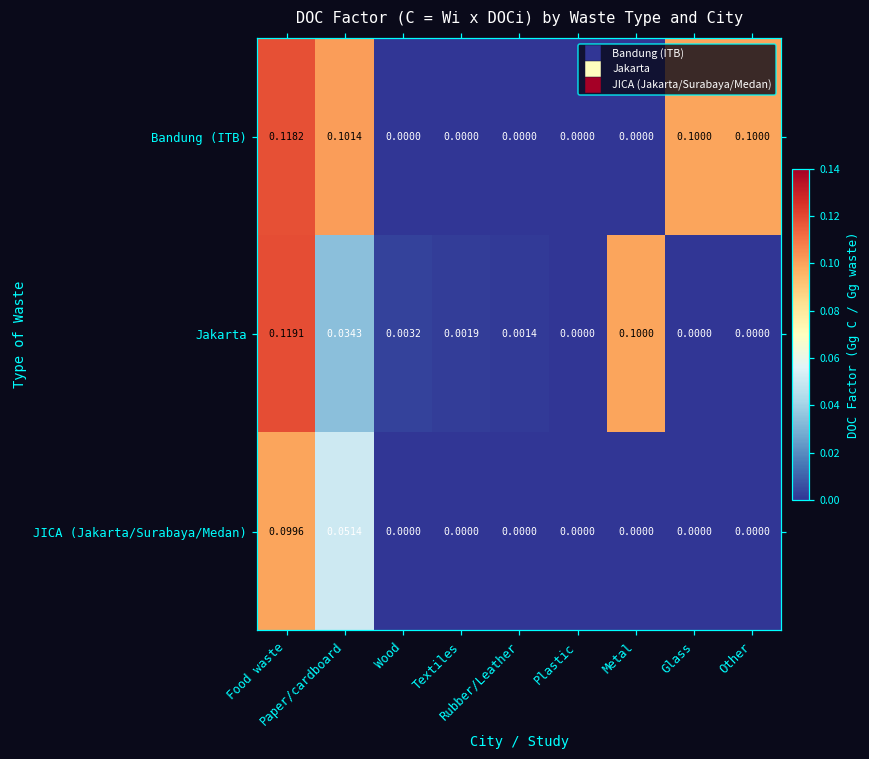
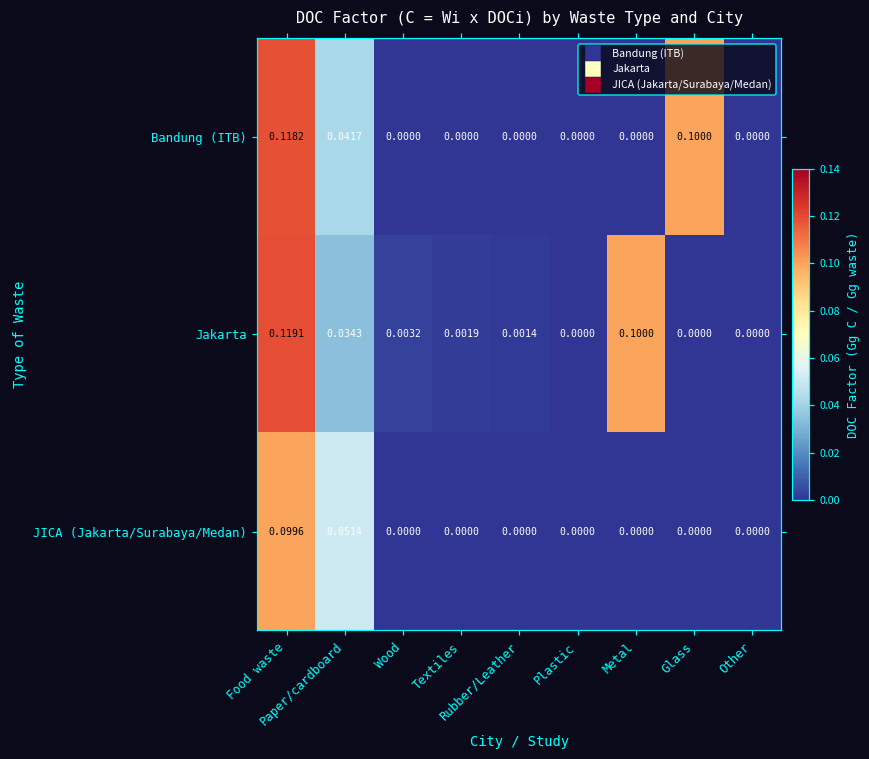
  {
    "Bandung (ITB)": {
      "Food waste": 0.1182,
-     "Paper/cardboard": 0.1014,
+     "Paper/cardboard": 0.0417,
      "Wood": 0.0000,
      "Textiles": 0.0000,
      "Rubber/Leather": 0.0000,
      "Plastic": 0.0000,
      "Metal": 0.0000,
      "Glass": 0.1000,
-     "Other": 0.1000
+     "Other": 0.0000
    },
    "Jakarta": {
      "Food waste": 0.1191,
      "Paper/cardboard": 0.0343,
      "Wood": 0.0032,
      "Textiles": 0.0019,
      "Rubber/Leather": 0.0014,
      "Plastic": 0.0000,
      "Metal": 0.1000,
      "Glass": 0.0000,
      "Other": 0.0000
    },
    "JICA (Jakarta/Surabaya/Medan)": {
      "Food waste": 0.0996,
      "Paper/cardboard": 0.0514,
      "Wood": 0.0000,
      "Textiles": 0.0000,
      "Rubber/Leather": 0.0000,
      "Plastic": 0.0000,
      "Metal": 0.0000,
      "Glass": 0.0000,
      "Other": 0.0000
    }
  }
